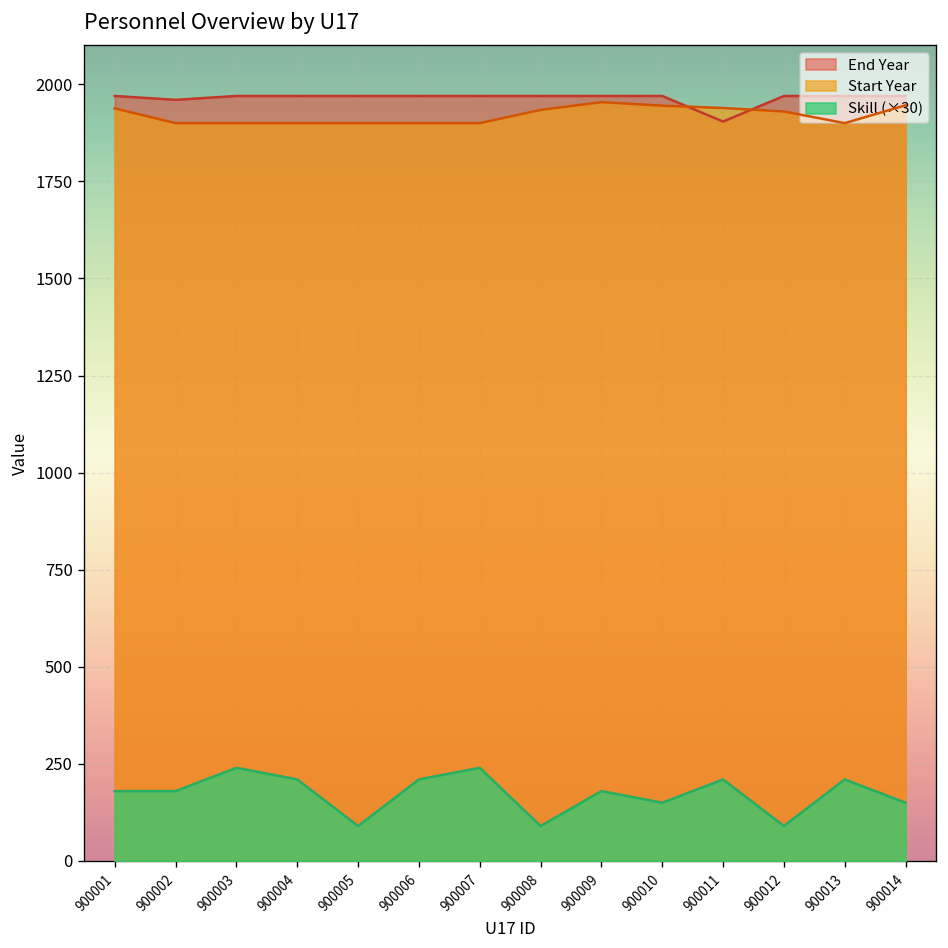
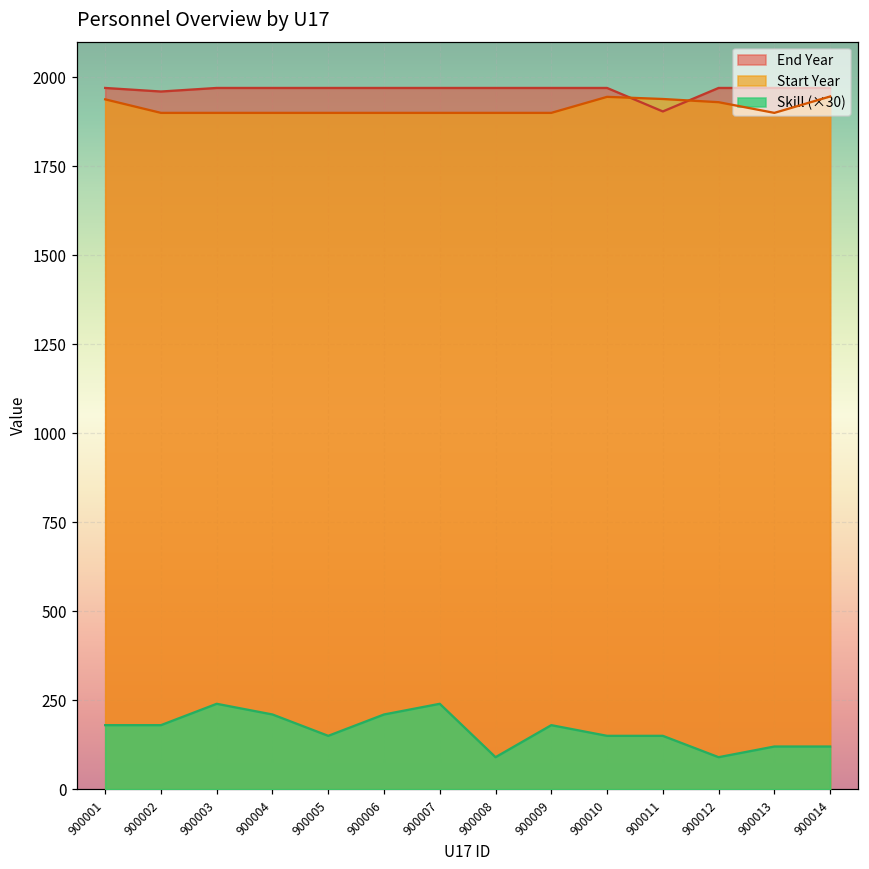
  {
    "End Year": {
      "900001": 1970,
      "900002": 1960,
      "900003": 1970,
      "900004": 1970,
      "900005": 1970,
      "900006": 1970,
      "900007": 1970,
      "900008": 1970,
      "900009": 1970,
      "900010": 1970,
      "900011": 1900,
      "900012": 1970
    },
    "Start Year": {
      "900001": 1940,
      "900002": 1900,
      "900003": 1900,
      "900004": 1900,
      "900005": 1900,
      "900006": 1900,
      "900007": 1900,
-     "900008": 1930,
-     "900009": 1950,
+     "900008": 1900,
+     "900009": 1900,
      "900010": 1950,
      "900011": 1940,
      "900012": 1930
    },
    "Skill (×30)": {
      "900001": 180,
      "900002": 180,
      "900003": 240,
      "900004": 210,
-     "900005": 90,
+     "900005": 150,
      "900006": 210,
      "900007": 240,
      "900008": 90,
      "900009": 180,
      "900010": 150,
-     "900011": 210,
+     "900011": 150,
      "900012": 90,
-     "900013": 210,
-     "900014": 150
+     "900013": 120,
+     "900014": 120
    }
  }
